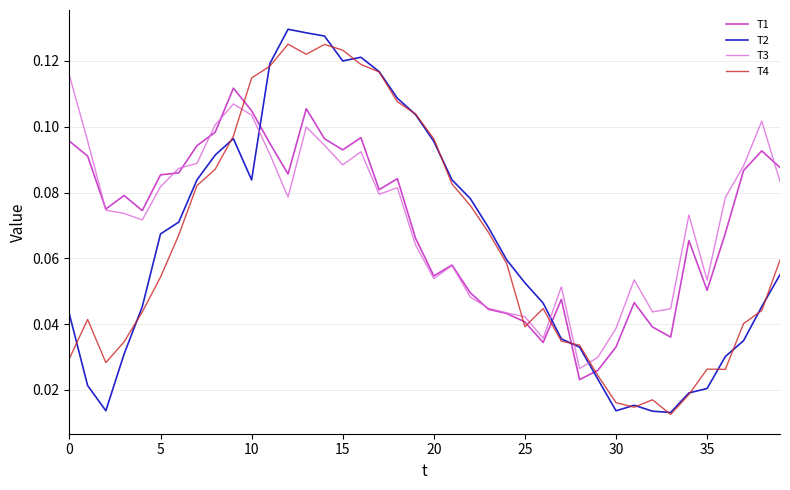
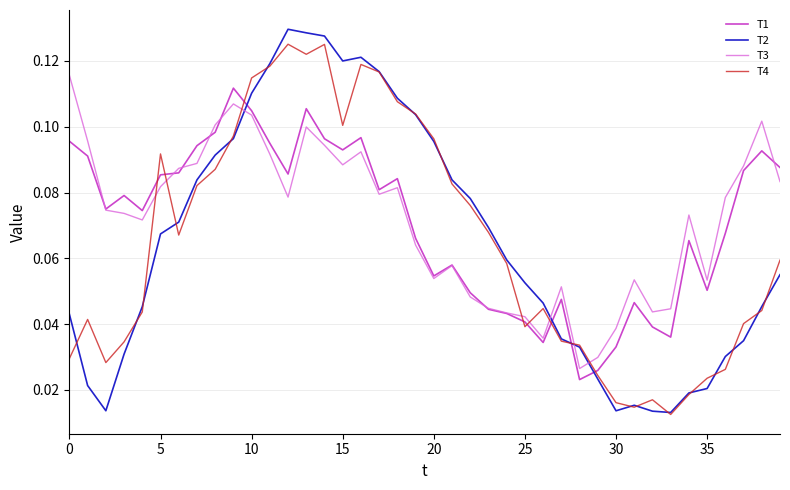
  {
    "T2": {
      "0": 0.043,
      "5": 0.067,
-     "10": 0.084,
+     "10": 0.110,
      "15": 0.120,
      "20": 0.096,
      "25": 0.053,
      "30": 0.014,
      "35": 0.020
    },
    "T4": {
      "0": 0.030,
-     "5": 0.054,
+     "5": 0.092,
      "10": 0.115,
-     "15": 0.123,
+     "15": 0.100,
      "20": 0.096,
      "25": 0.039,
      "30": 0.016,
-     "35": 0.026
+     "35": 0.024
    }
  }
